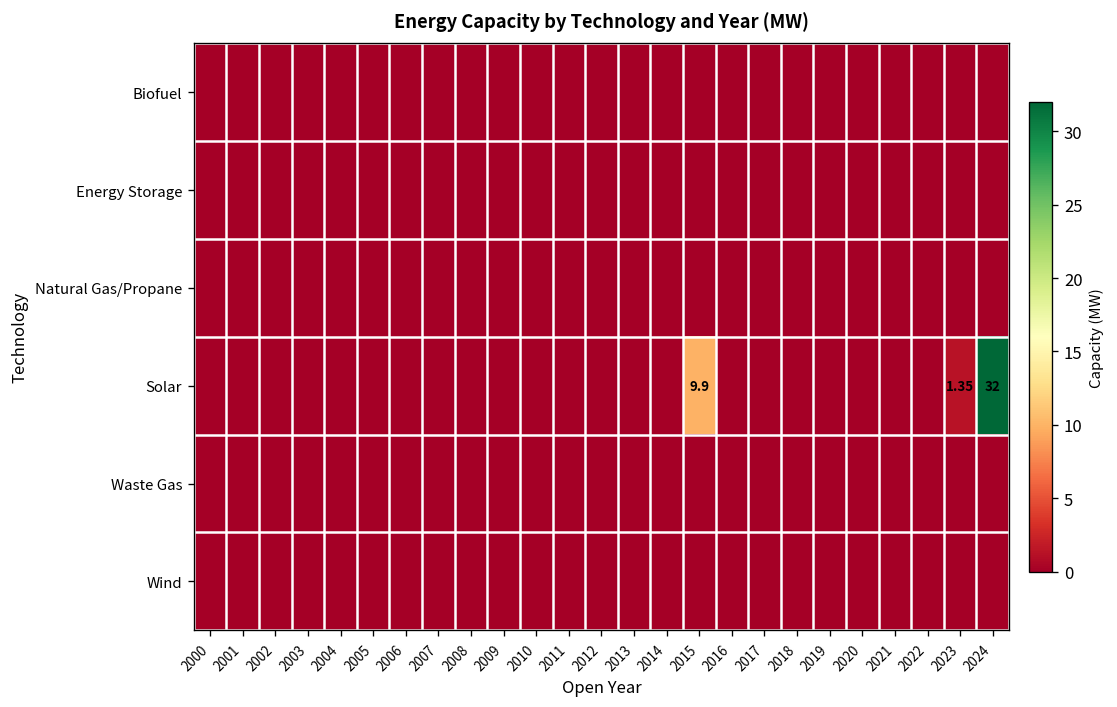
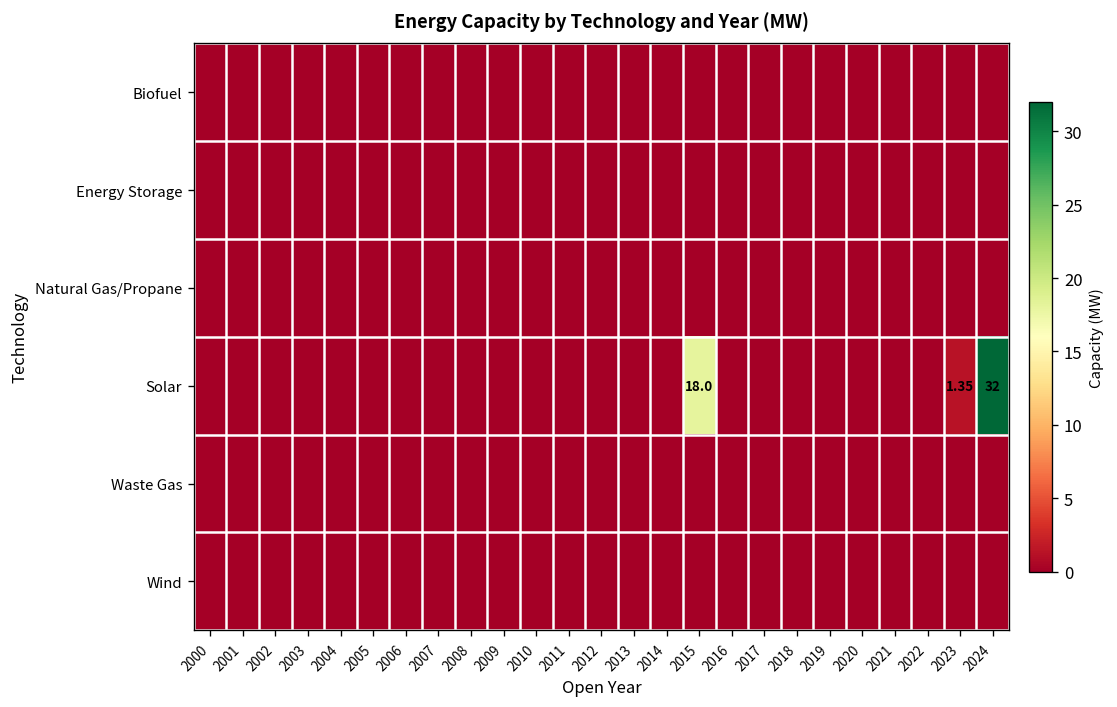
  {
    "Solar": {
-     "2015": 9.9,
+     "2015": 18.0,
      "2023": 1.35,
      "2024": 32
    }
  }
